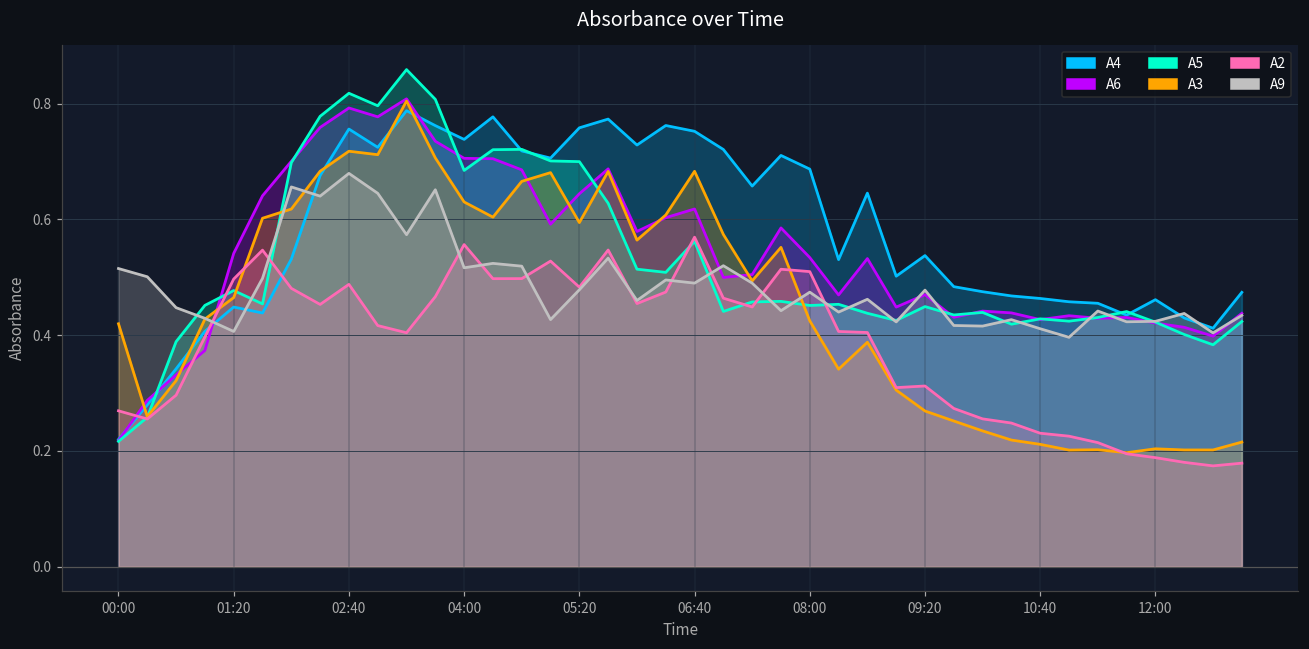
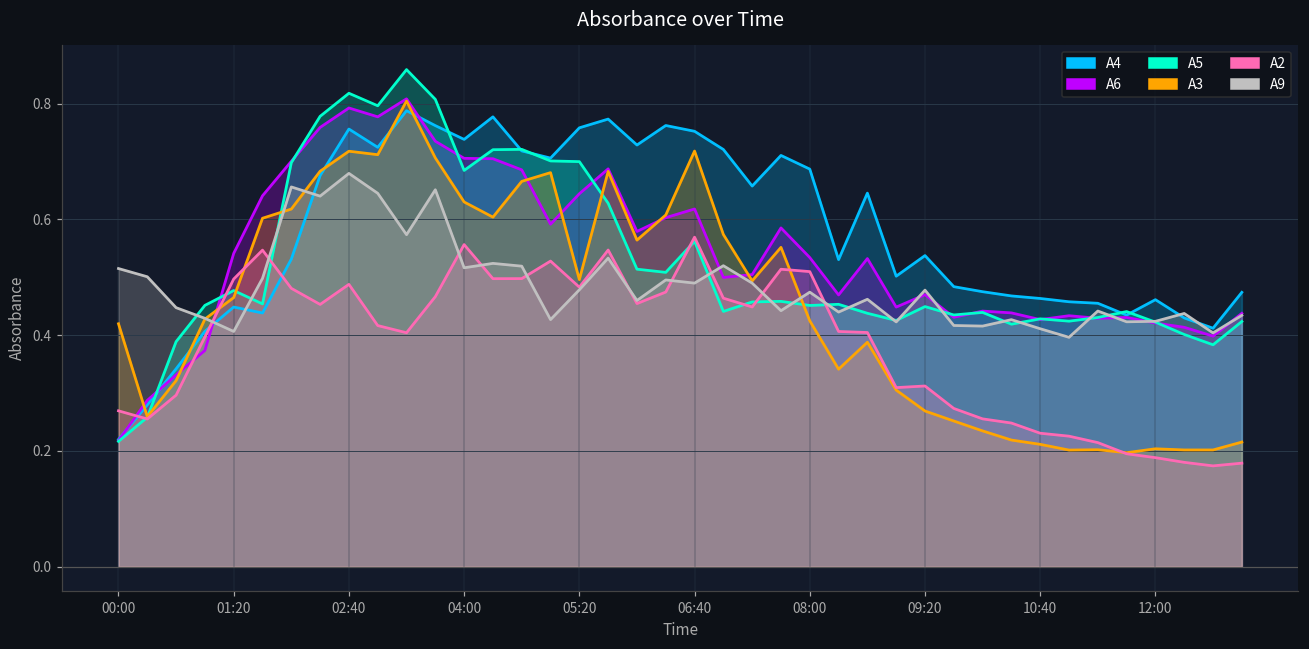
  {
    "A3": {
      "00:00": 0.42,
      "01:20": 0.46,
      "02:40": 0.72,
      "04:00": 0.63,
-     "05:20": 0.59,
-     "06:40": 0.68,
+     "05:20": 0.50,
+     "06:40": 0.72,
      "08:00": 0.42,
      "09:20": 0.27,
      "10:40": 0.21,
      "12:00": 0.20
    }
  }
